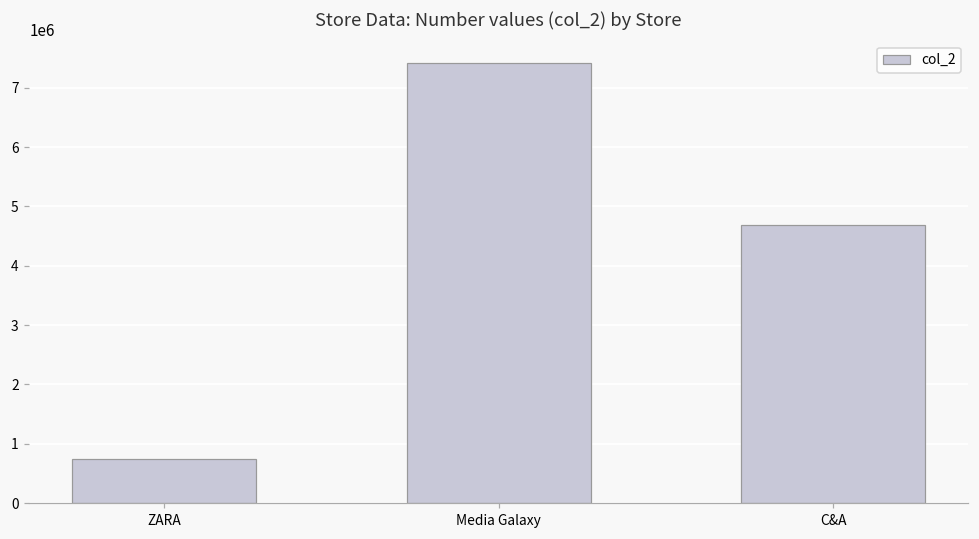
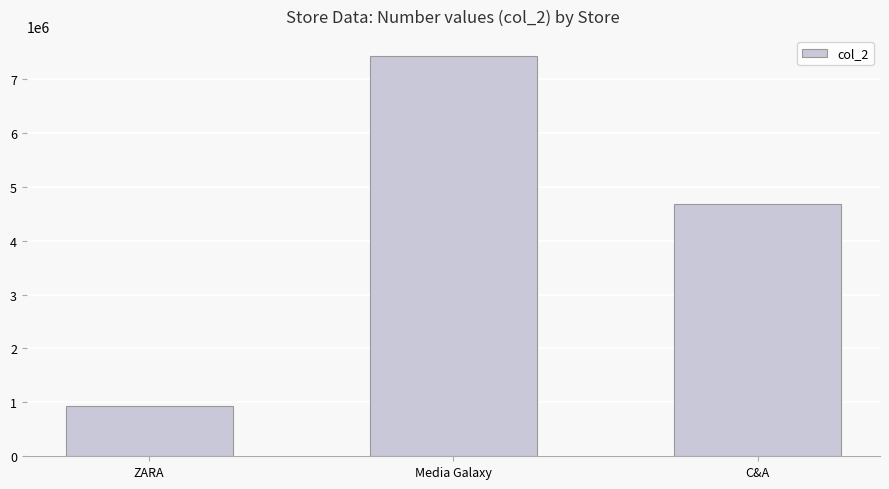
  {
-   "ZARA": 700000,
+   "ZARA": 900000,
    "Media Galaxy": 7400000,
    "C&A": 4700000
  }
